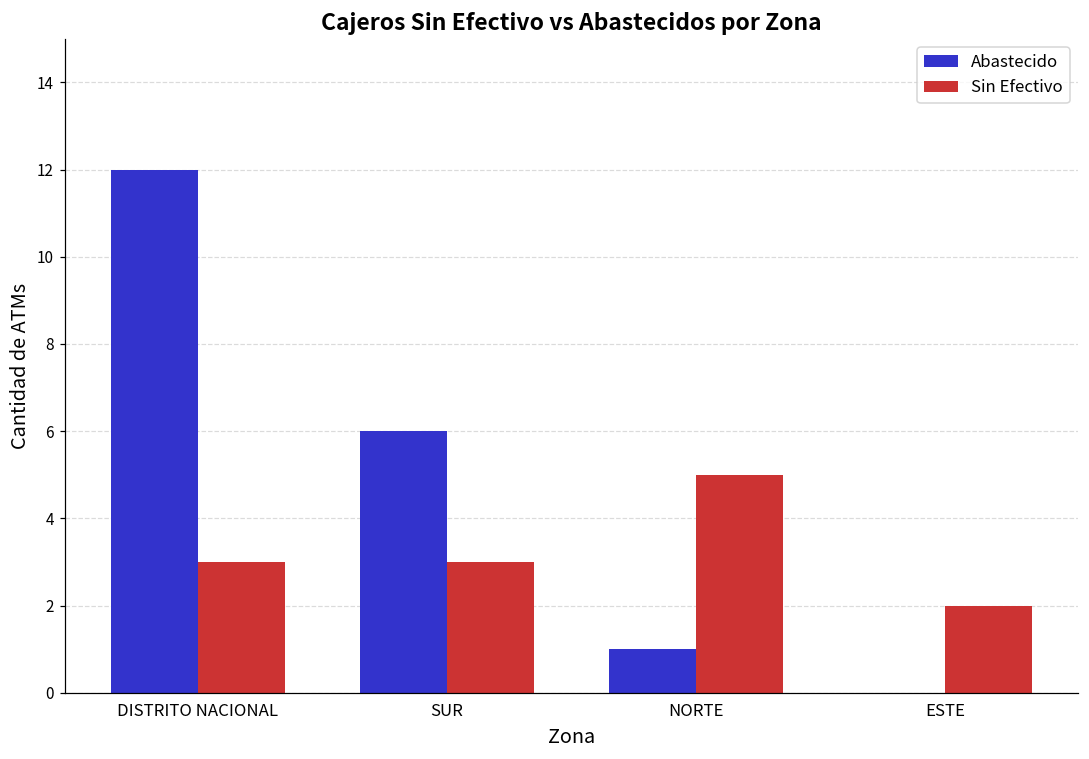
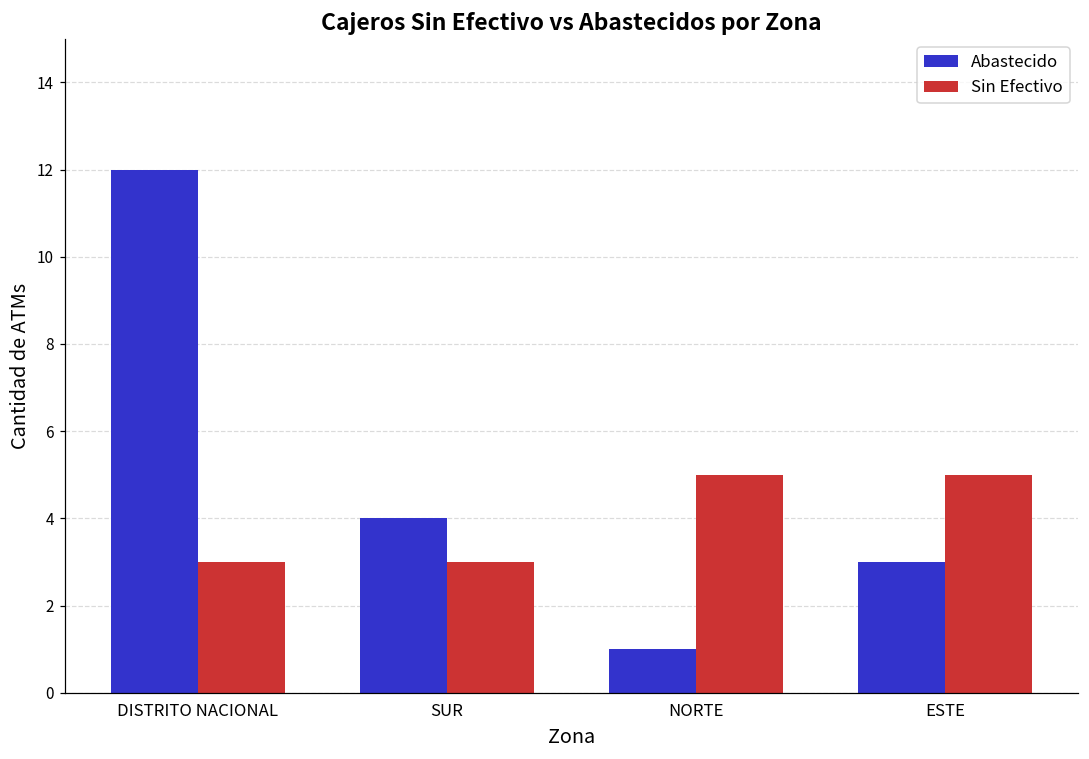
  {
    "Abastecido": {
      "DISTRITO NACIONAL": 12,
-     "SUR": 6,
+     "SUR": 4,
      "NORTE": 1,
-     "ESTE": 0
+     "ESTE": 3
    },
    "Sin Efectivo": {
      "DISTRITO NACIONAL": 3,
      "SUR": 3,
      "NORTE": 5,
-     "ESTE": 2
+     "ESTE": 5
    }
  }
